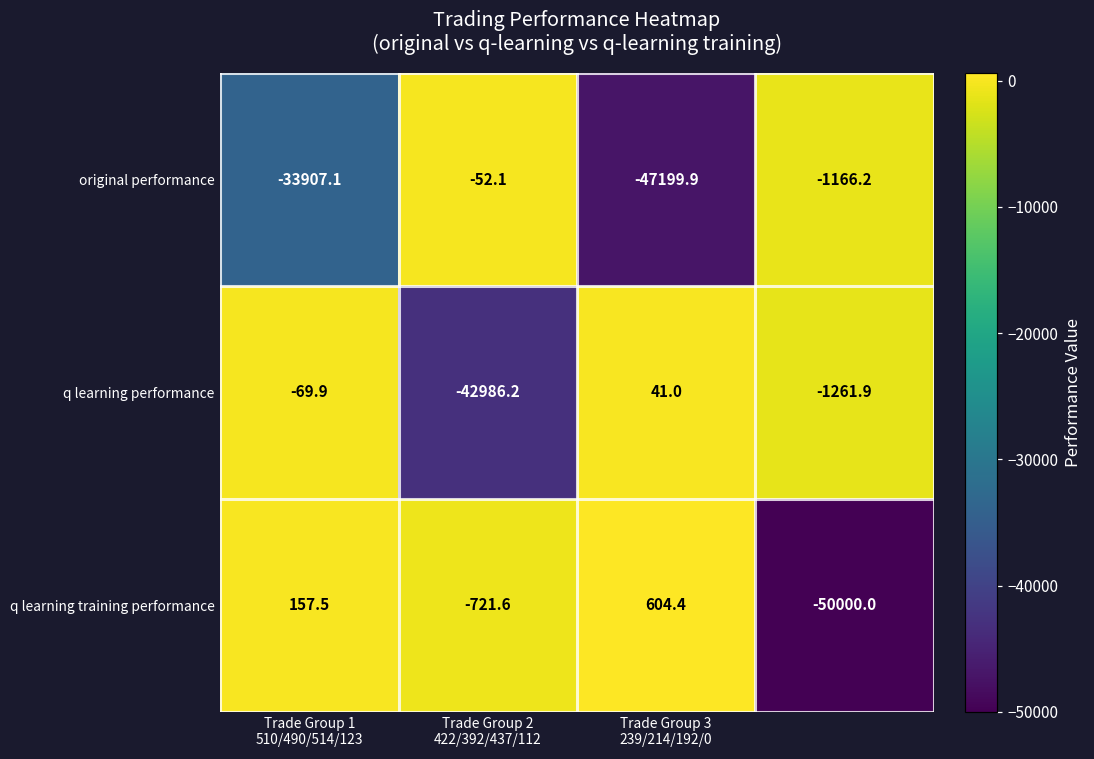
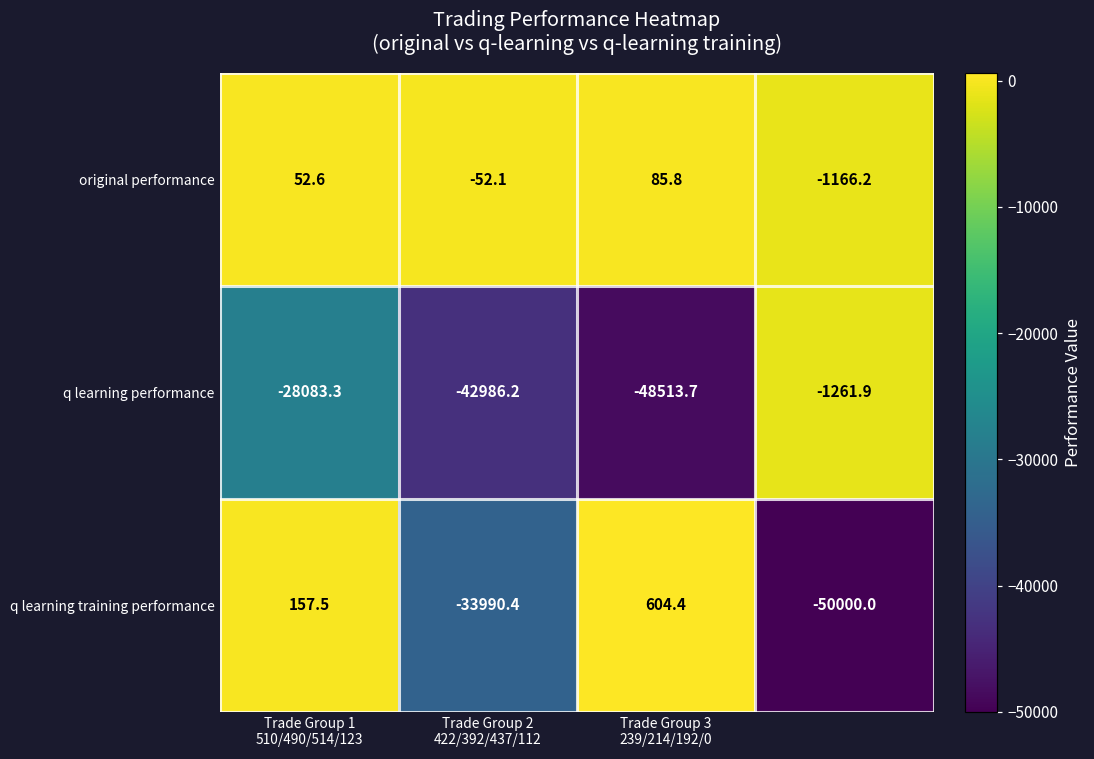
  {
    "original performance": {
-     "Trade Group 1 510/490/514/123": -33907.1,
+     "Trade Group 1 510/490/514/123": 52.6,
      "Trade Group 2 422/392/437/112": -52.1,
-     "Trade Group 3 239/214/192/0": -47199.9
+     "Trade Group 3 239/214/192/0": 85.8
    },
    "q learning performance": {
-     "Trade Group 1 510/490/514/123": -69.9,
+     "Trade Group 1 510/490/514/123": -28083.3,
      "Trade Group 2 422/392/437/112": -42986.2,
-     "Trade Group 3 239/214/192/0": 41.0
+     "Trade Group 3 239/214/192/0": -48513.7
    },
    "q learning training performance": {
      "Trade Group 1 510/490/514/123": 157.5,
-     "Trade Group 2 422/392/437/112": -721.6,
+     "Trade Group 2 422/392/437/112": -33990.4,
      "Trade Group 3 239/214/192/0": 604.4
    }
  }
